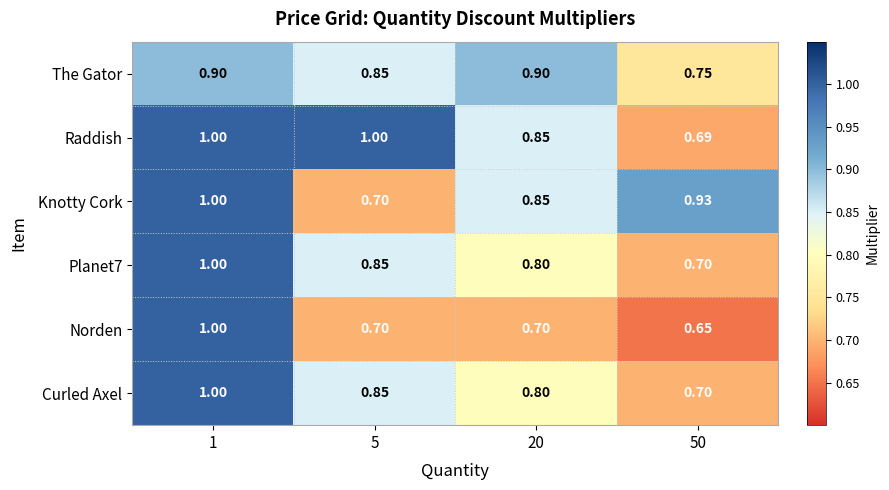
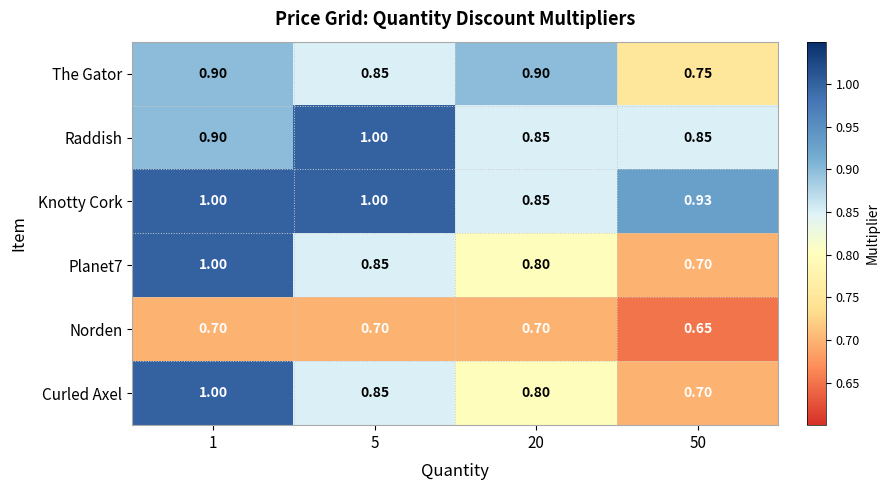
  {
    "The Gator": {
      "1": 0.90,
      "5": 0.85,
      "20": 0.90,
      "50": 0.75
    },
    "Raddish": {
-     "1": 1.00,
+     "1": 0.90,
      "5": 1.00,
      "20": 0.85,
-     "50": 0.69
+     "50": 0.85
    },
    "Knotty Cork": {
      "1": 1.00,
-     "5": 0.70,
+     "5": 1.00,
      "20": 0.85,
      "50": 0.93
    },
    "Planet7": {
      "1": 1.00,
      "5": 0.85,
      "20": 0.80,
      "50": 0.70
    },
    "Norden": {
-     "1": 1.00,
+     "1": 0.70,
      "5": 0.70,
      "20": 0.70,
      "50": 0.65
    },
    "Curled Axel": {
      "1": 1.00,
      "5": 0.85,
      "20": 0.80,
      "50": 0.70
    }
  }
